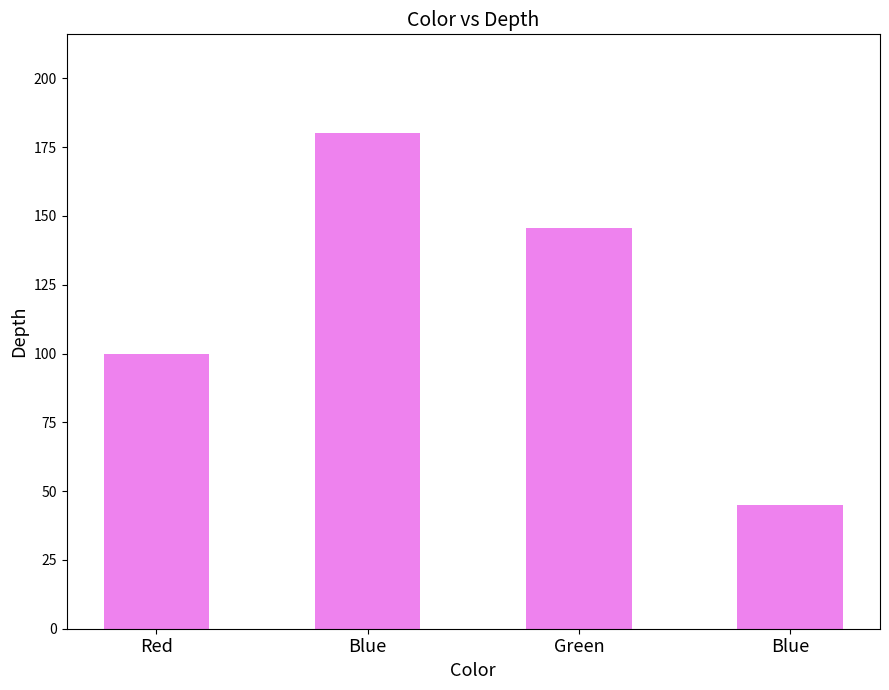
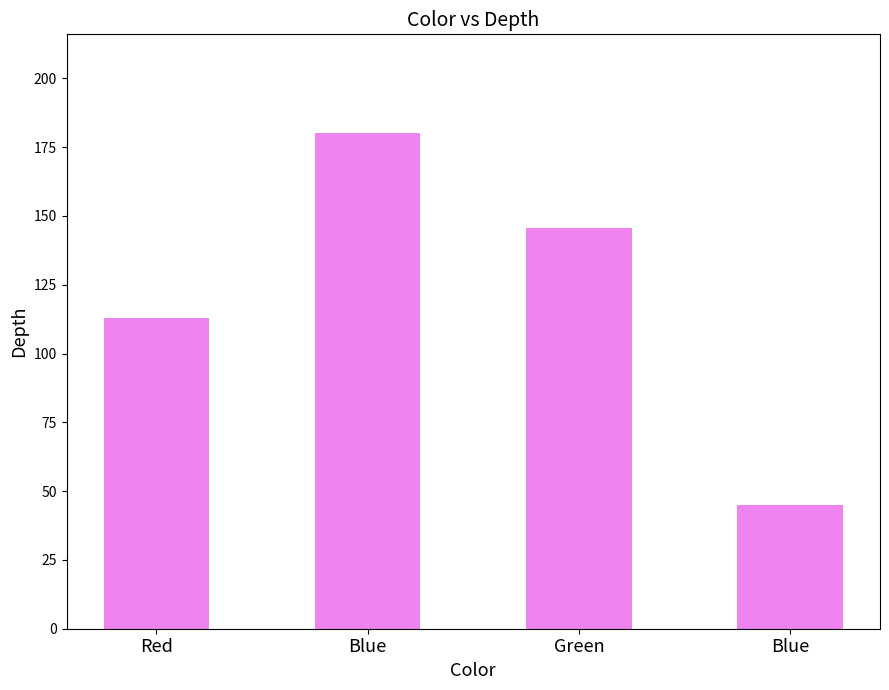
  {
-   "Red": 100,
+   "Red": 113,
    "Green": 146
  }
